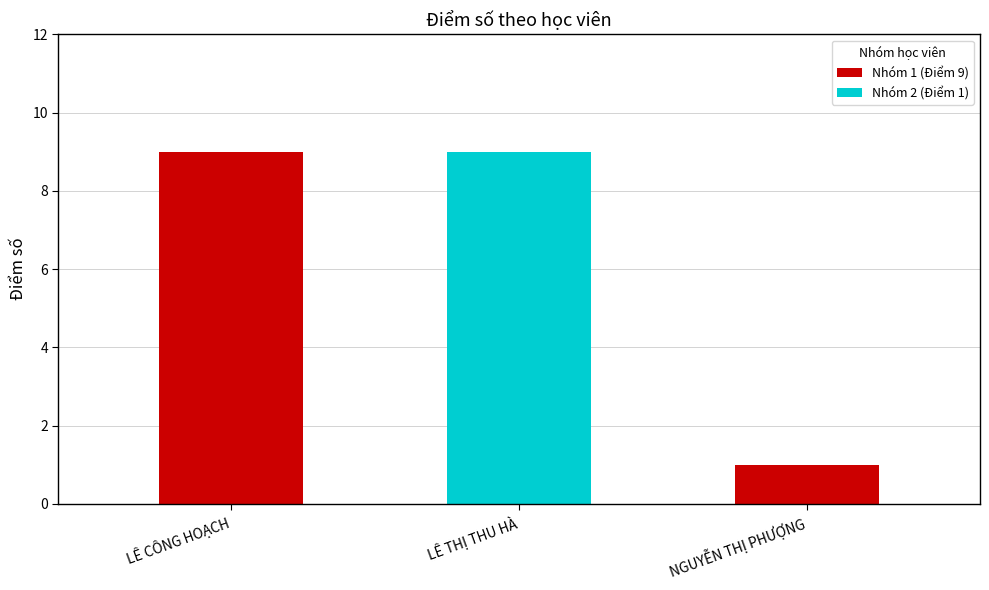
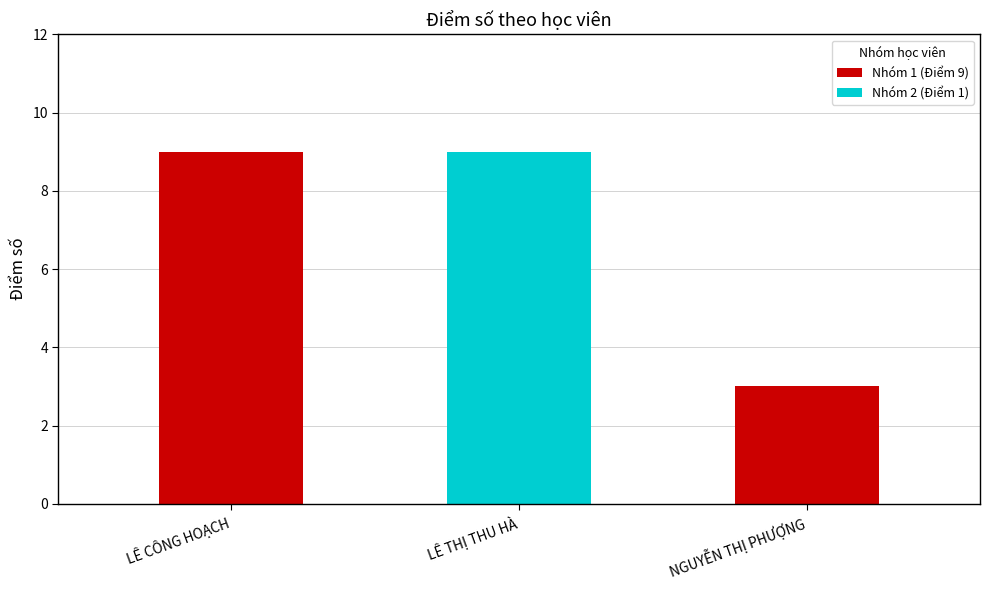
  {
    "LÊ CÔNG HOẠCH": 9,
    "LÊ THỊ THU HÀ": 9,
-   "NGUYỄN THỊ PHƯỢNG": 1
+   "NGUYỄN THỊ PHƯỢNG": 3
  }
